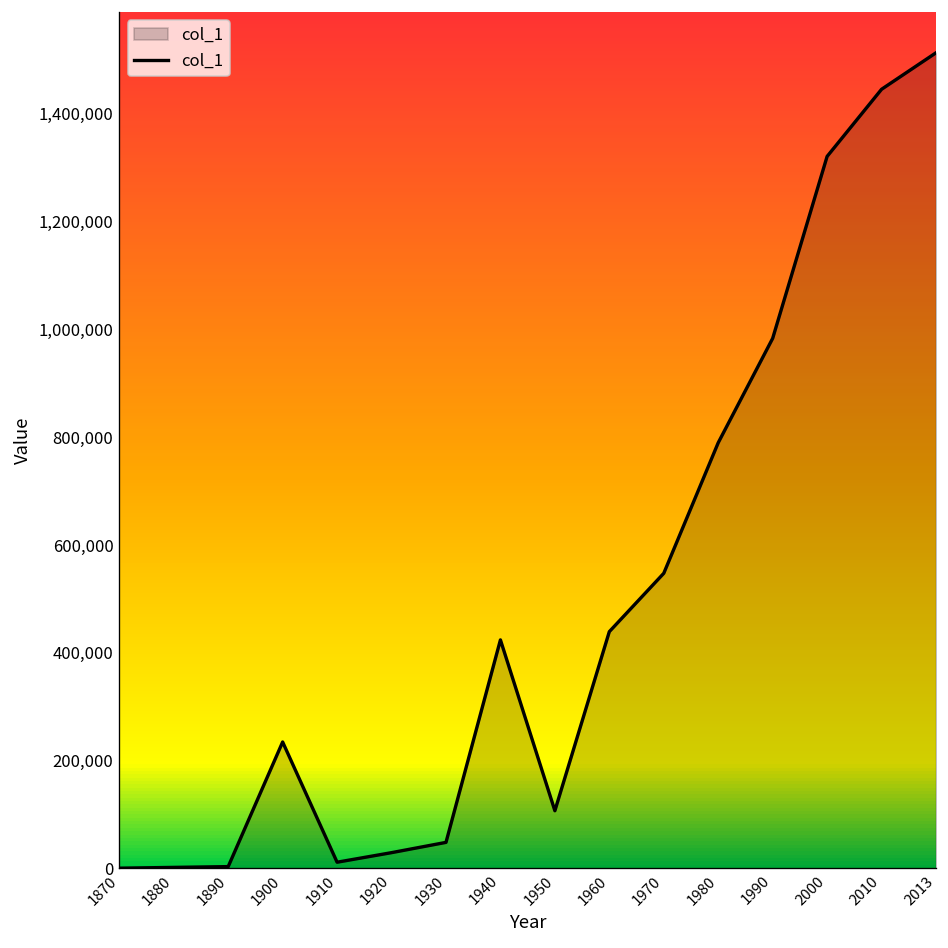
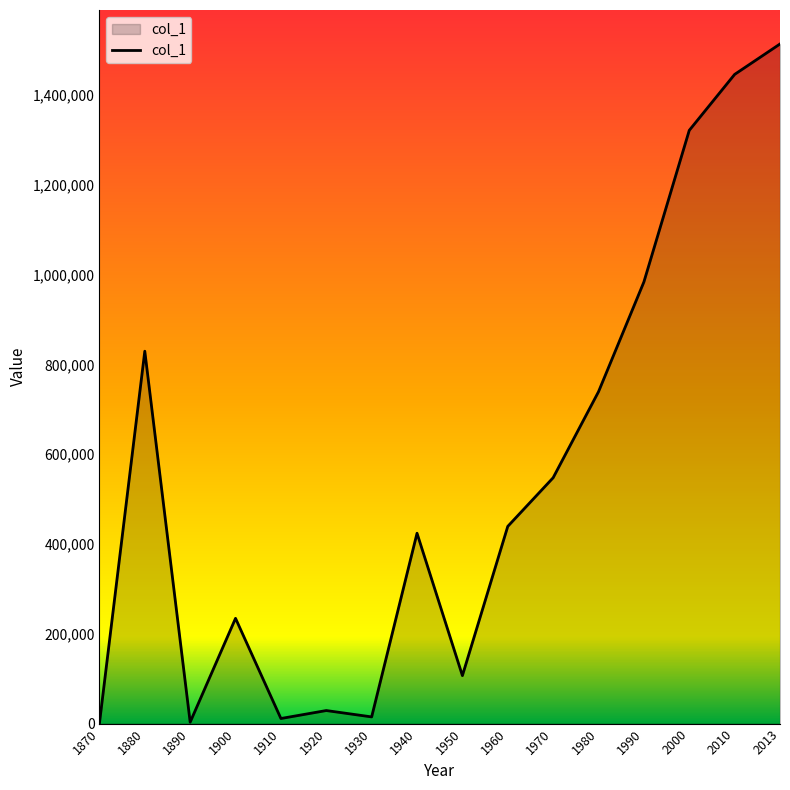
  {
    "1870": "0",
-   "1880": "0",
+   "1880": "830,000",
    "1890": "0",
    "1900": "230,000",
    "1910": "10,000",
    "1920": "30,000",
-   "1930": "50,000",
+   "1930": "10,000",
    "1940": "420,000",
    "1950": "110,000",
    "1960": "440,000",
    "1970": "550,000",
-   "1980": "790,000",
+   "1980": "740,000",
    "1990": "980,000",
    "2000": "1,320,000",
    "2010": "1,450,000",
    "2013": "1,510,000"
  }
